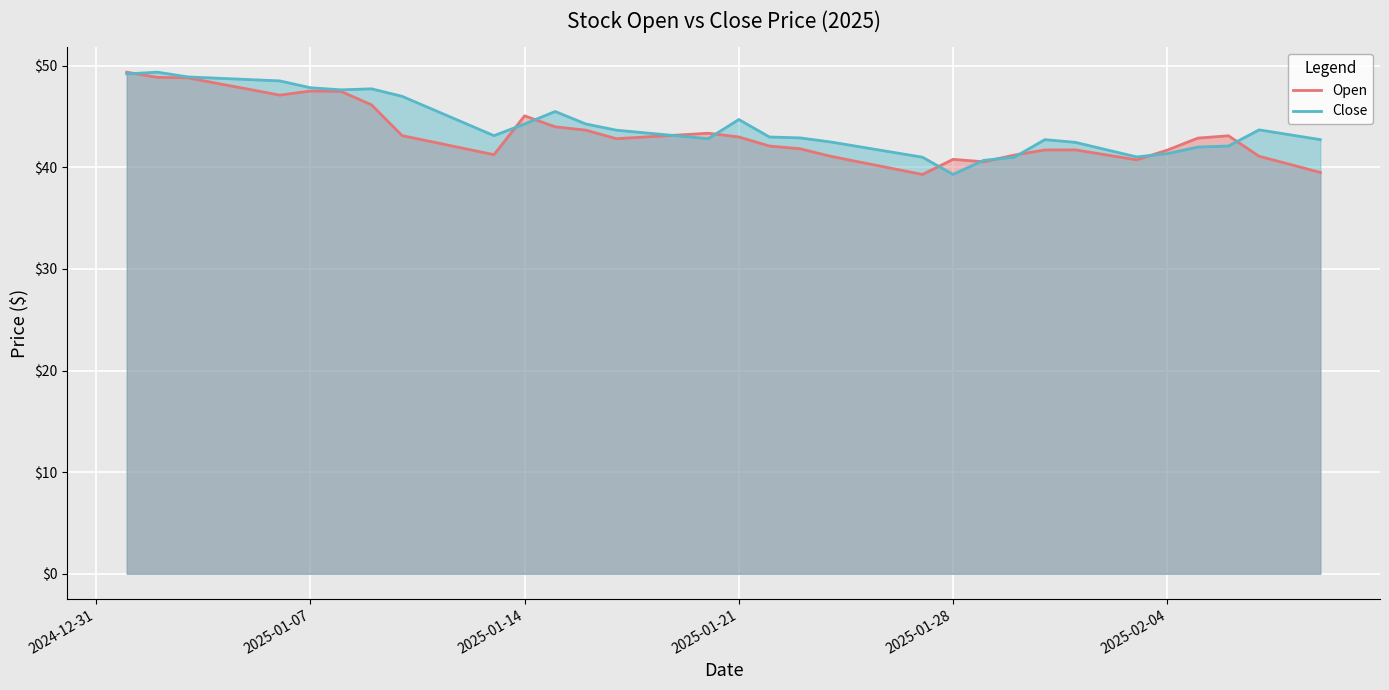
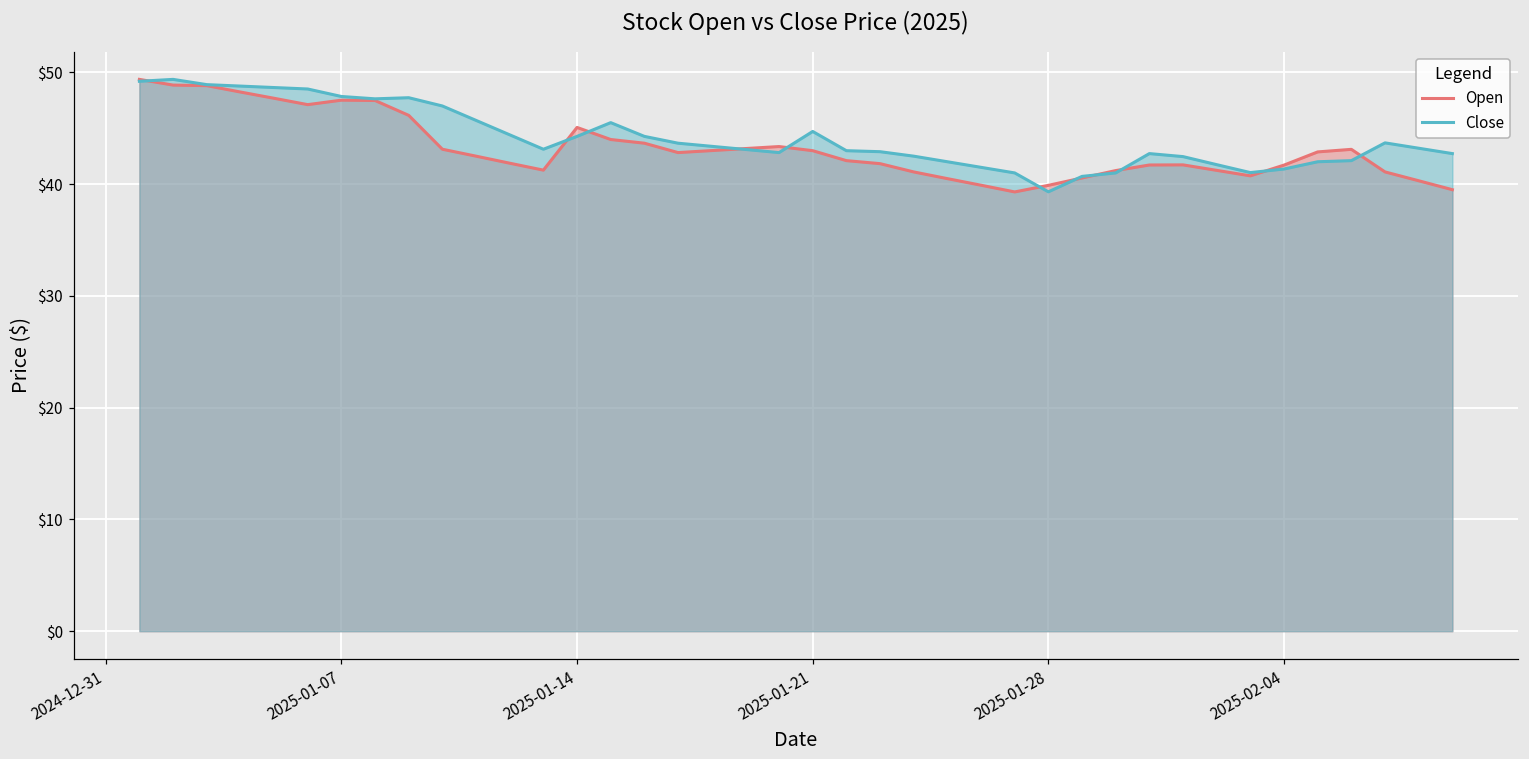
  {
    "Open": {
      "2025-01-07": "$47.5",
      "2025-01-14": "$45.1",
      "2025-01-21": "$43.0",
-     "2025-01-28": "$40.8",
+     "2025-01-28": "$39.9",
      "2025-02-04": "$41.7"
    },
    "Close": {
      "2025-01-07": "$47.8",
      "2025-01-14": "$44.3",
      "2025-01-21": "$44.7",
      "2025-01-28": "$39.3",
      "2025-02-04": "$41.4"
    }
  }
